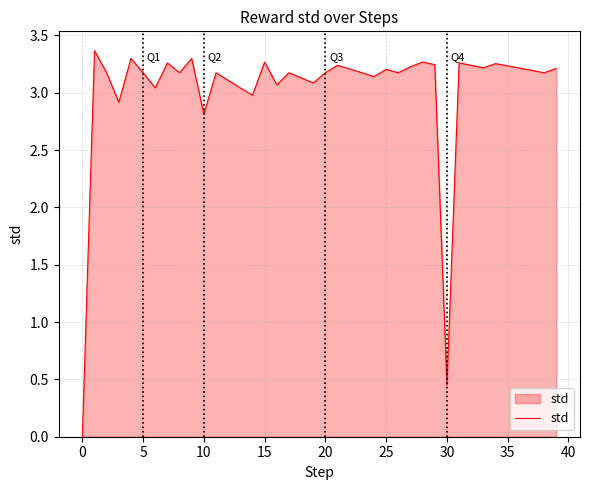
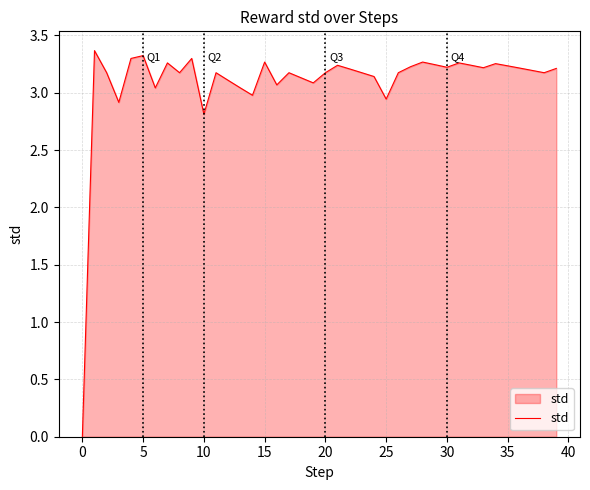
  {
    "0": 0.00,
-   "5": 3.17,
+   "5": 3.32,
    "10": 2.81,
    "15": 3.27,
    "20": 3.17,
-   "25": 3.20,
-   "30": 0.45,
+   "25": 2.94,
+   "30": 3.22,
    "35": 3.23
  }
